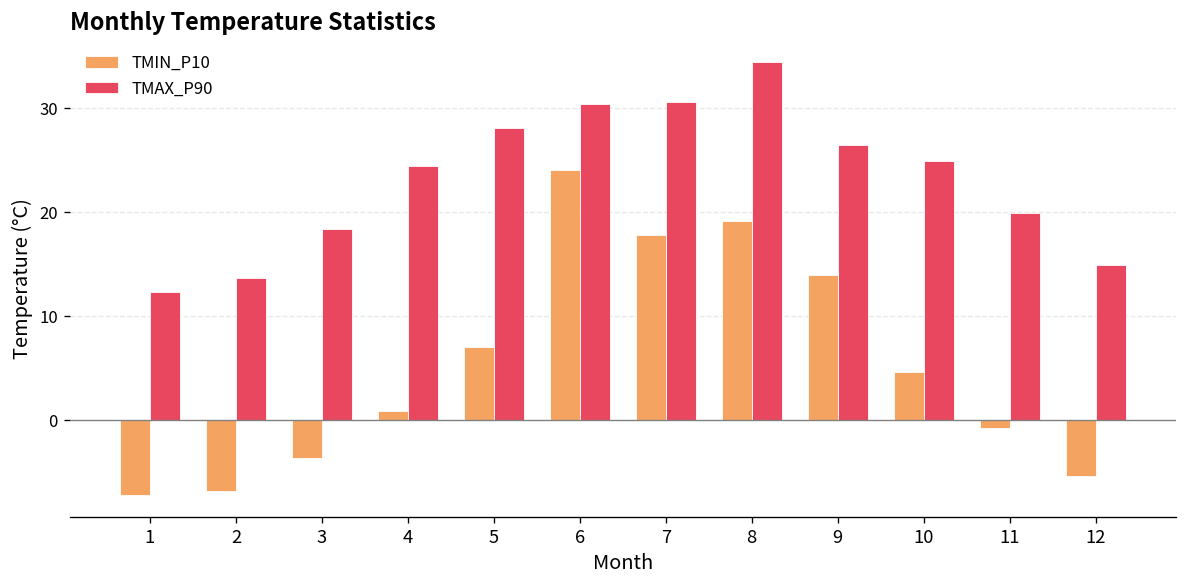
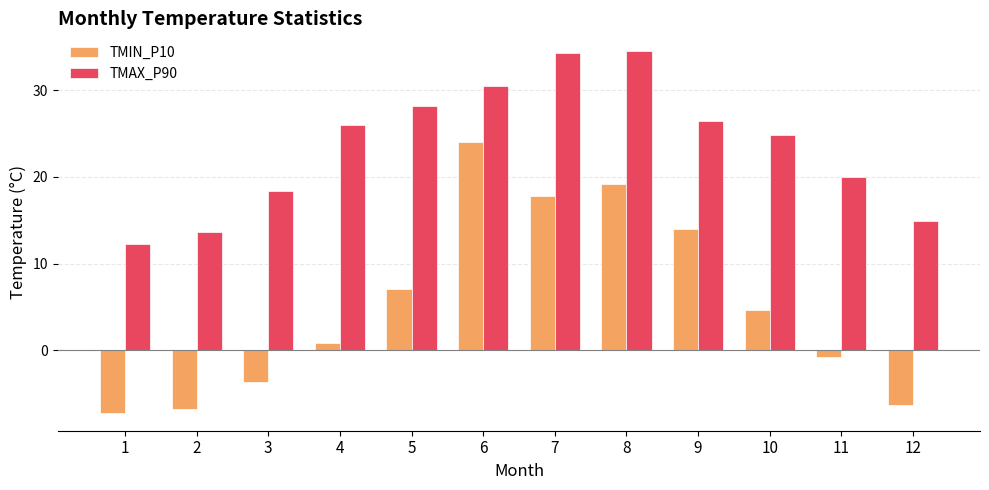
  {
    "TMIN_P10": {
      "1": -7,
      "2": -7,
      "3": -4,
      "4": 1,
      "5": 7,
      "6": 24,
      "7": 18,
      "8": 19,
      "9": 14,
      "10": 5,
      "11": -1,
-     "12": -5
+     "12": -6
    },
    "TMAX_P90": {
      "1": 12,
      "2": 14,
      "3": 18,
-     "4": 24,
+     "4": 26,
      "5": 28,
      "6": 30,
-     "7": 31,
+     "7": 34,
      "8": 35,
      "9": 26,
      "10": 25,
      "11": 20,
      "12": 15
    }
  }
